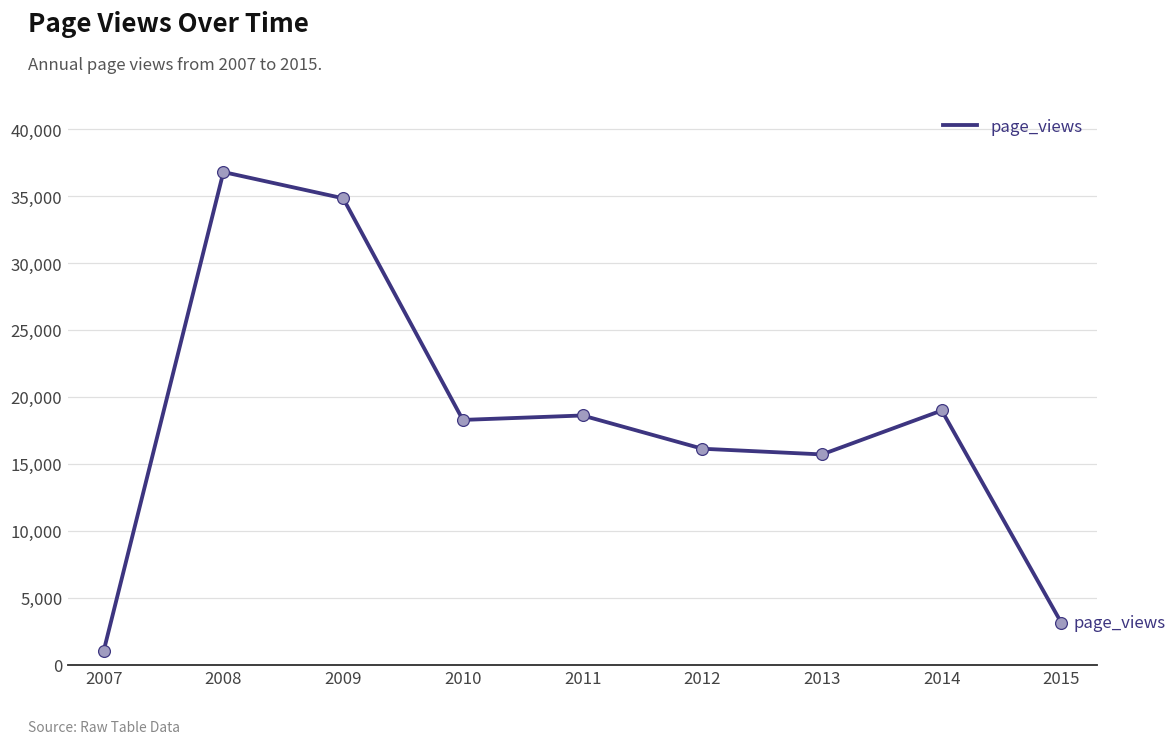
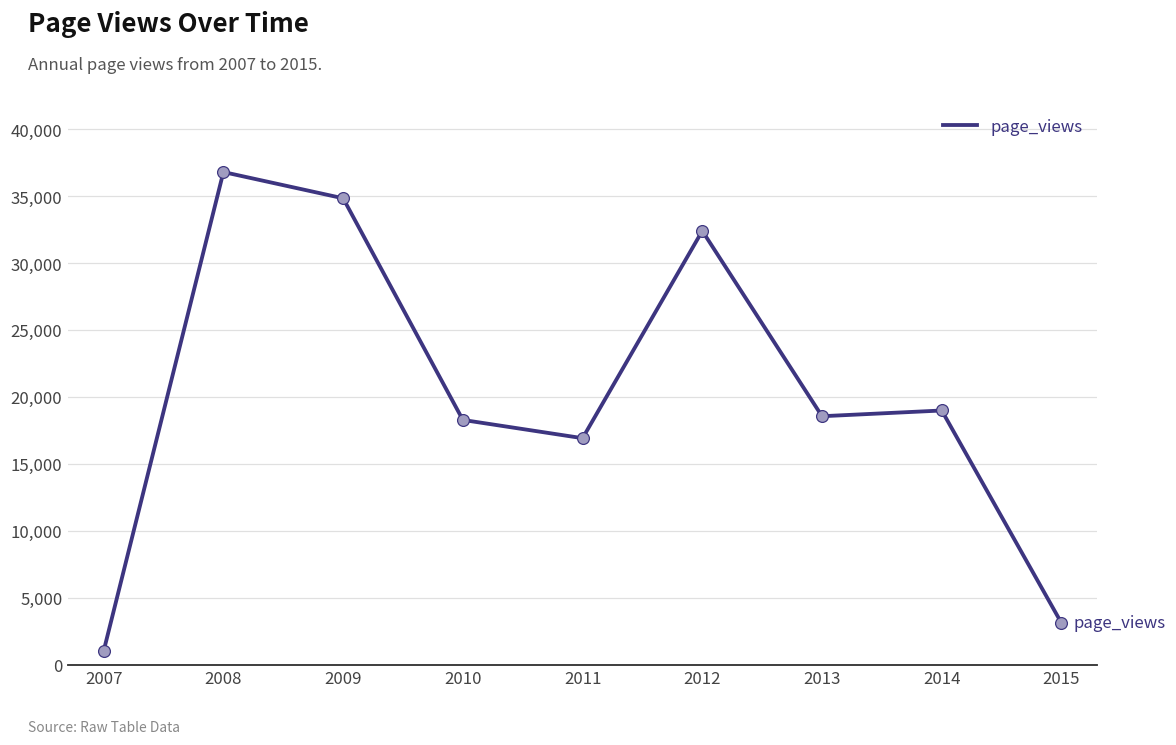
  {
    "2007": "1,000",
    "2008": "36,800",
    "2009": "34,900",
    "2010": "18,300",
-   "2011": "18,600",
-   "2012": "16,100",
-   "2013": "15,700",
+   "2011": "16,900",
+   "2012": "32,400",
+   "2013": "18,600",
    "2014": "19,000",
    "2015": "3,100"
  }
